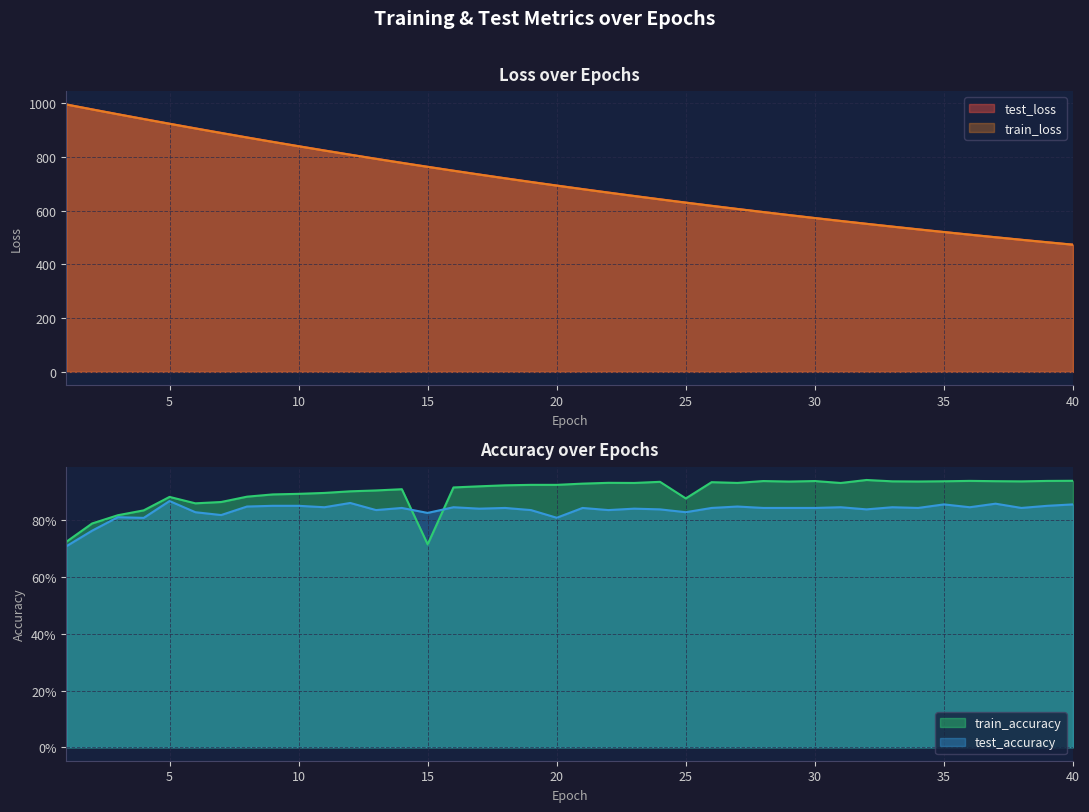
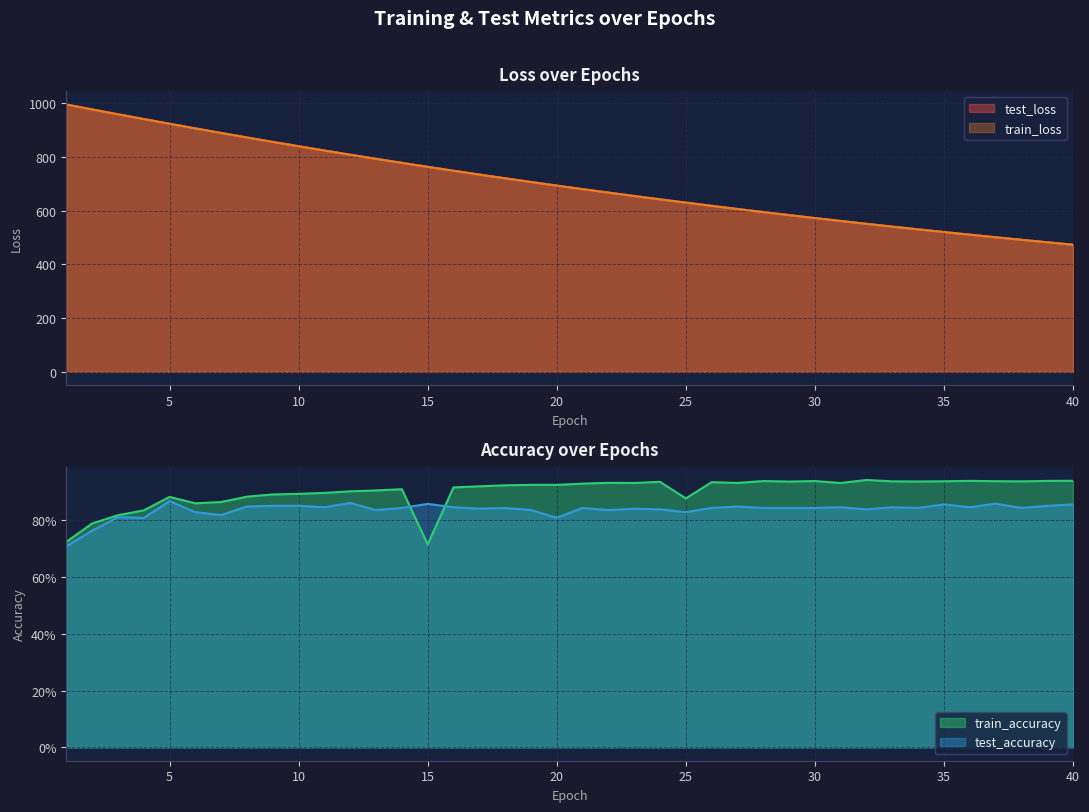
  {
    "Accuracy over Epochs": {
      "train_accuracy": {
        "5": "88%",
        "10": "89%",
        "15": "71%",
        "20": "92%",
        "25": "88%",
        "30": "94%",
        "35": "94%",
        "40": "94%"
      },
      "test_accuracy": {
        "5": "87%",
        "10": "85%",
-       "15": "83%",
+       "15": "86%",
        "20": "81%",
        "25": "83%",
        "30": "84%",
        "35": "85%",
        "40": "85%"
      }
    }
  }
